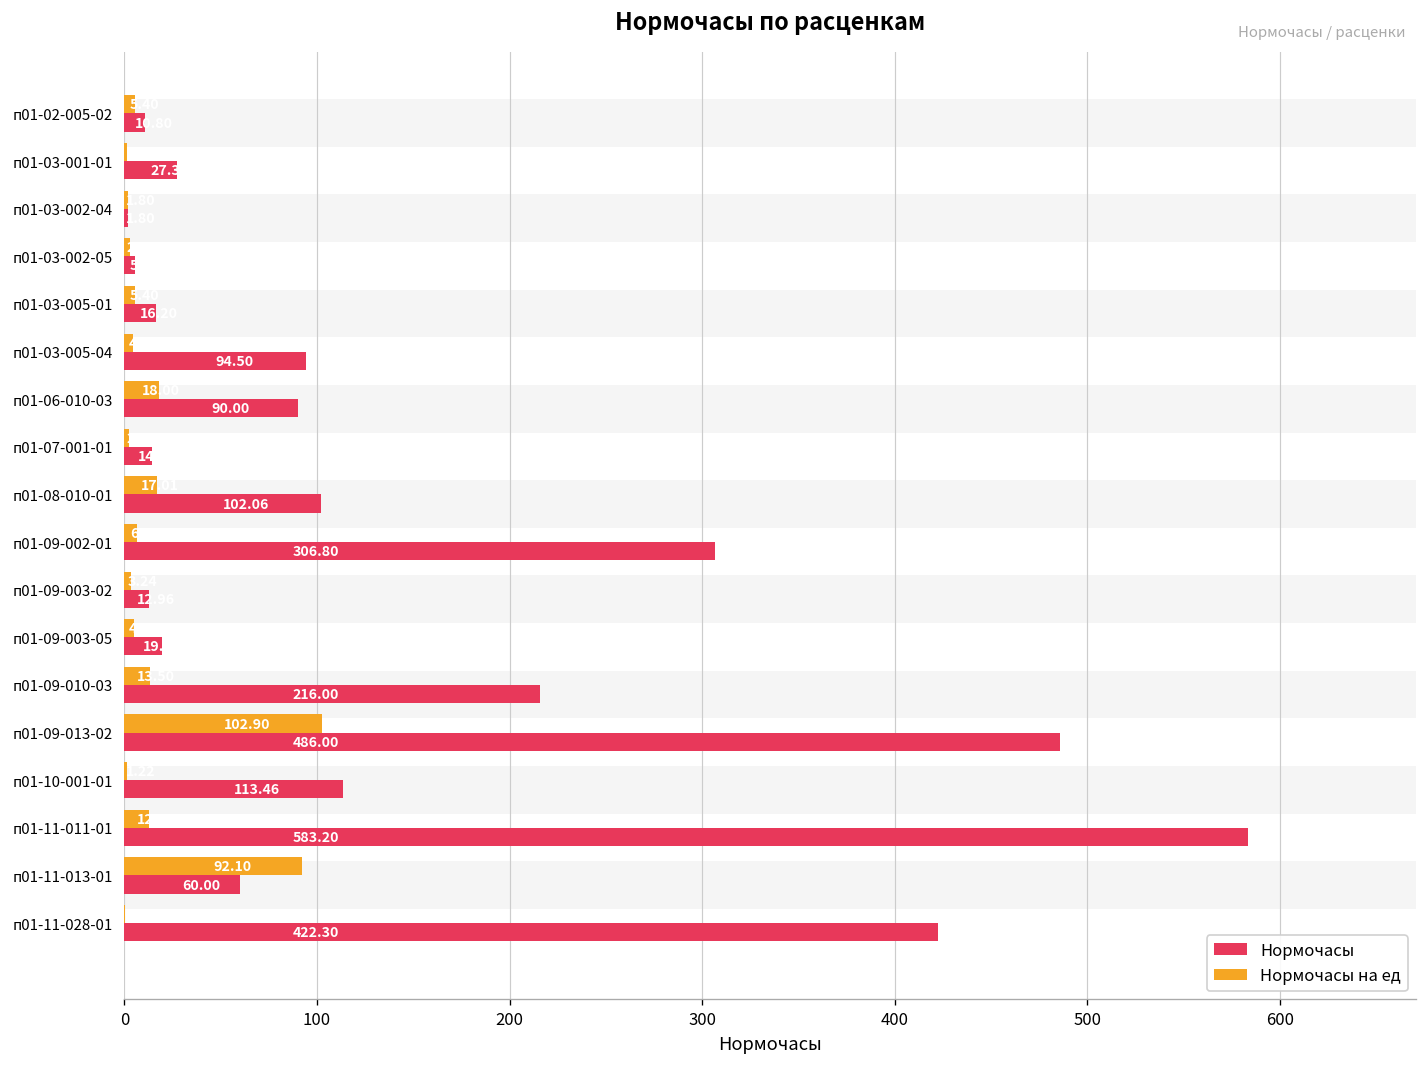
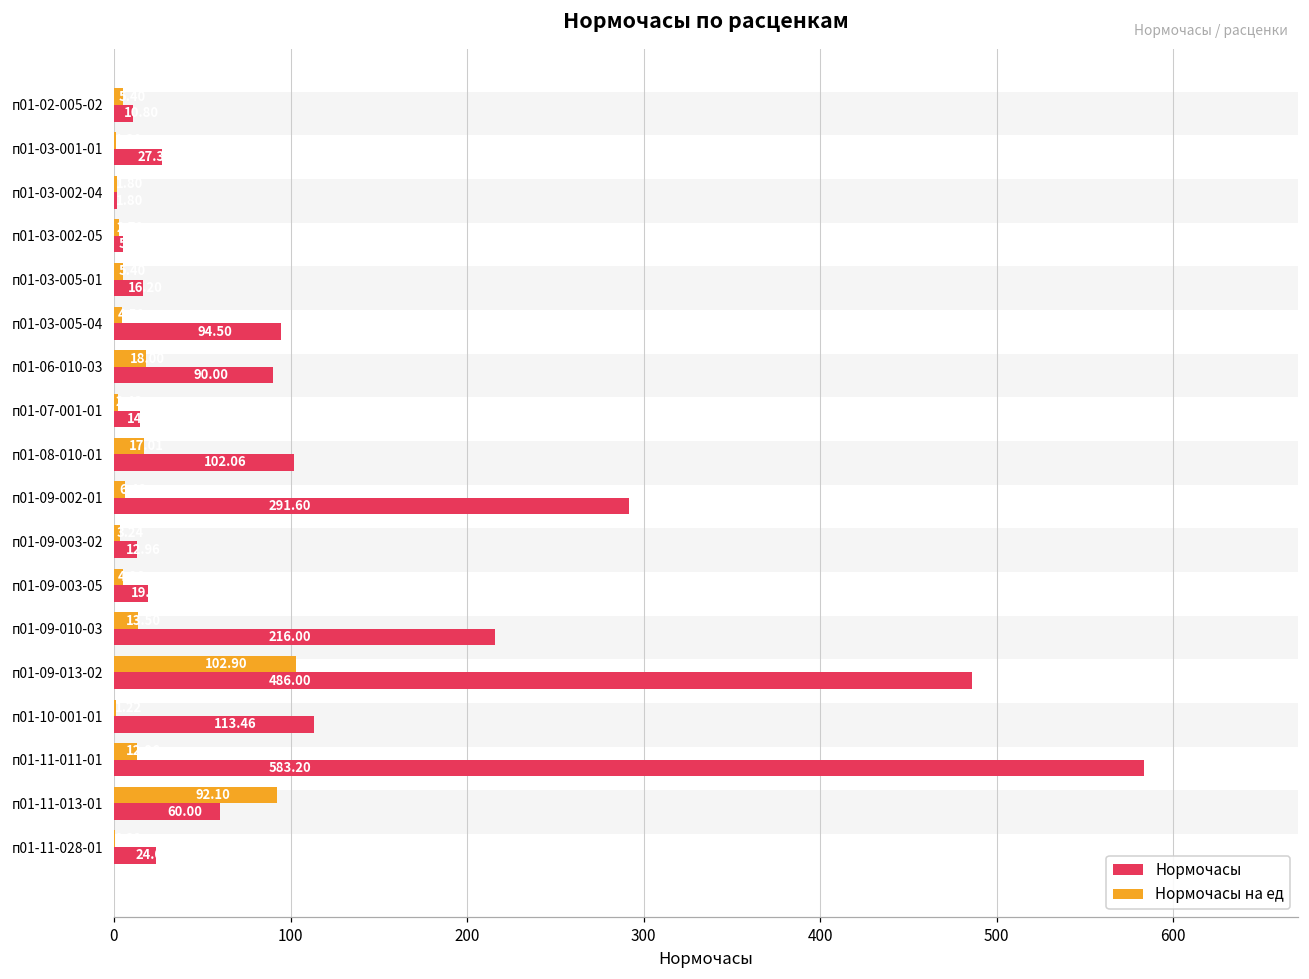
  {
    "Нормочасы": {
-     "п01-09-002-01": 306.80,
-     "п01-11-028-01": 422.30
+     "п01-09-002-01": 291.60,
+     "п01-11-028-01": 24.00
    }
  }
